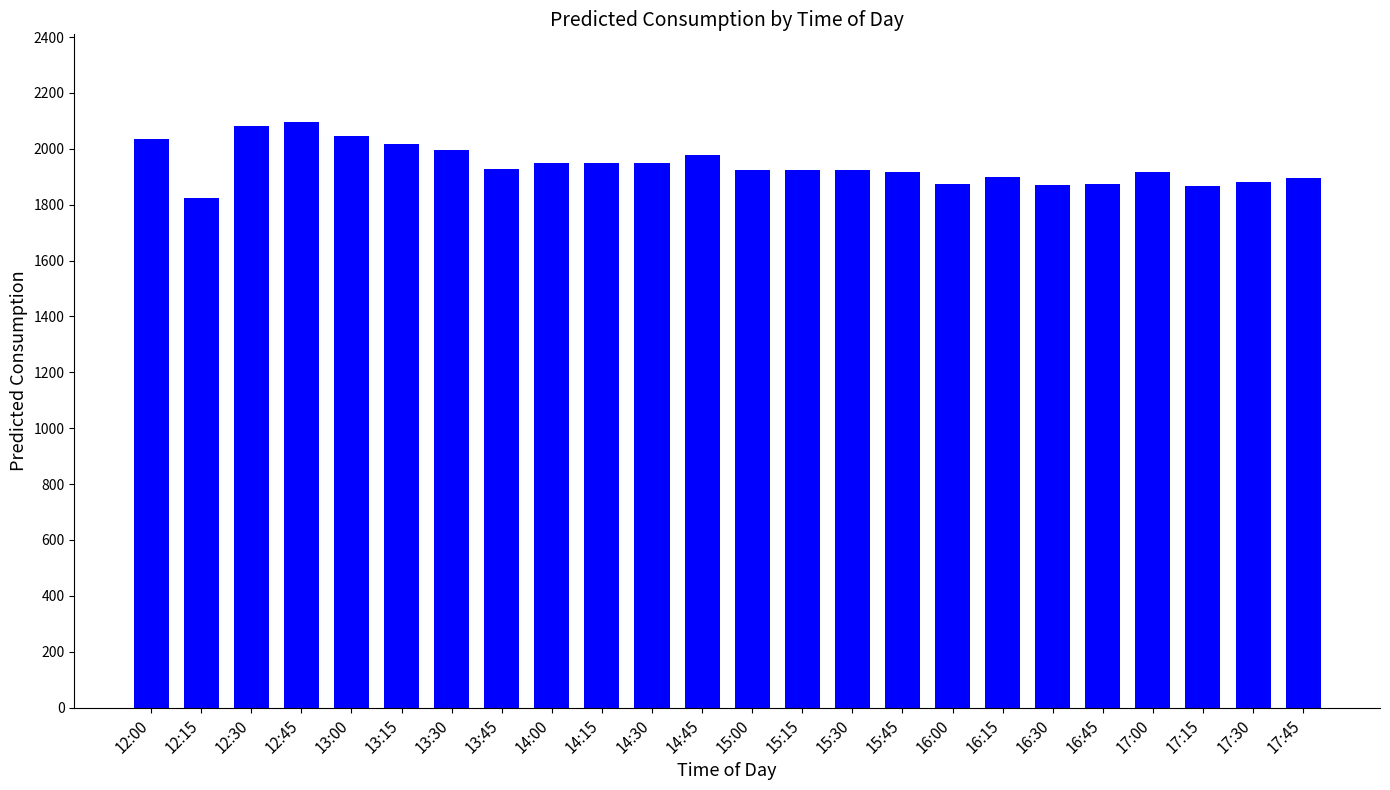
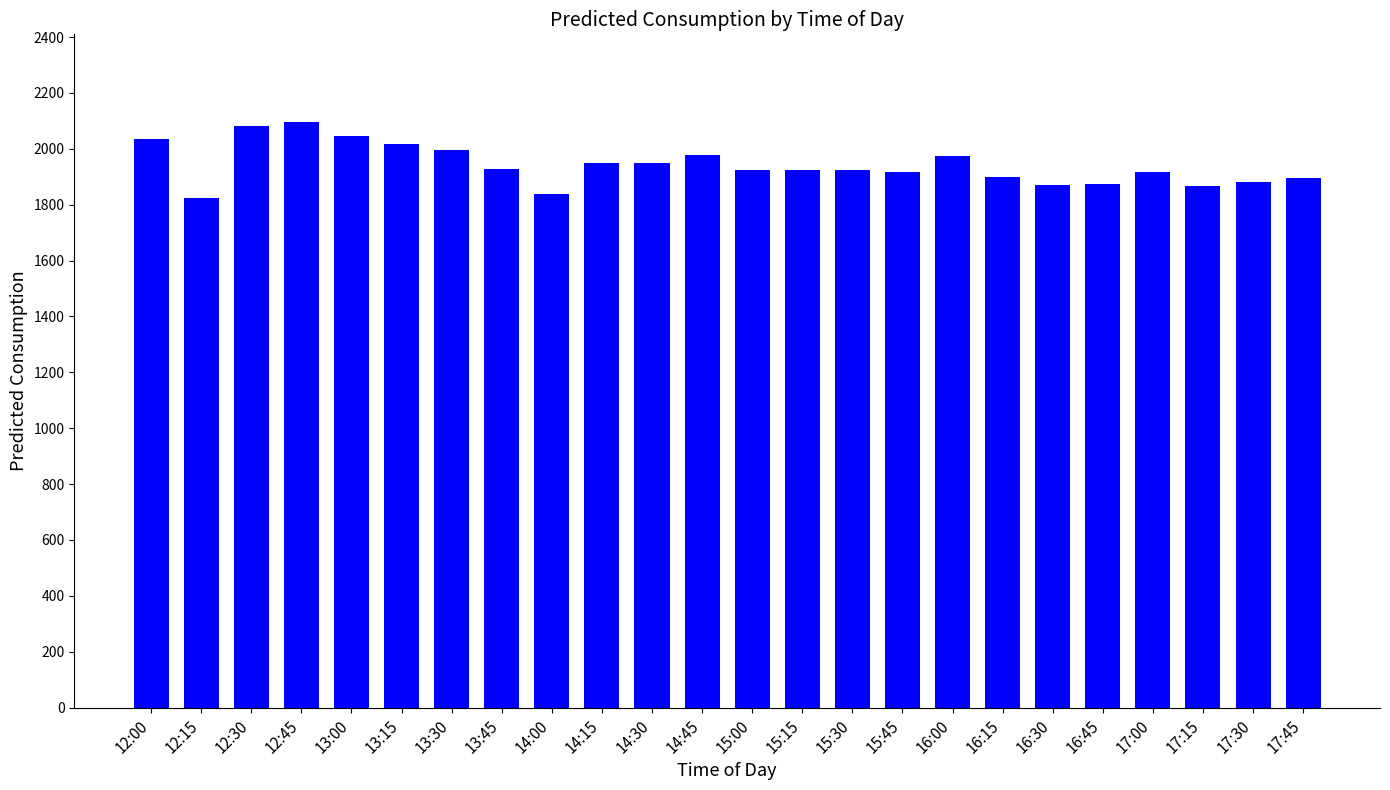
  {
    "12:00": 2040,
    "12:15": 1820,
    "12:30": 2080,
    "12:45": 2100,
    "13:00": 2040,
    "13:15": 2020,
    "13:30": 1990,
    "13:45": 1930,
-   "14:00": 1950,
+   "14:00": 1840,
    "14:15": 1950,
    "14:30": 1950,
    "14:45": 1980,
    "15:00": 1920,
    "15:15": 1920,
    "15:30": 1920,
    "15:45": 1920,
-   "16:00": 1870,
+   "16:00": 1970,
    "16:15": 1900,
    "16:30": 1870,
    "16:45": 1870,
    "17:00": 1920,
    "17:15": 1870,
    "17:30": 1880,
    "17:45": 1900
  }
